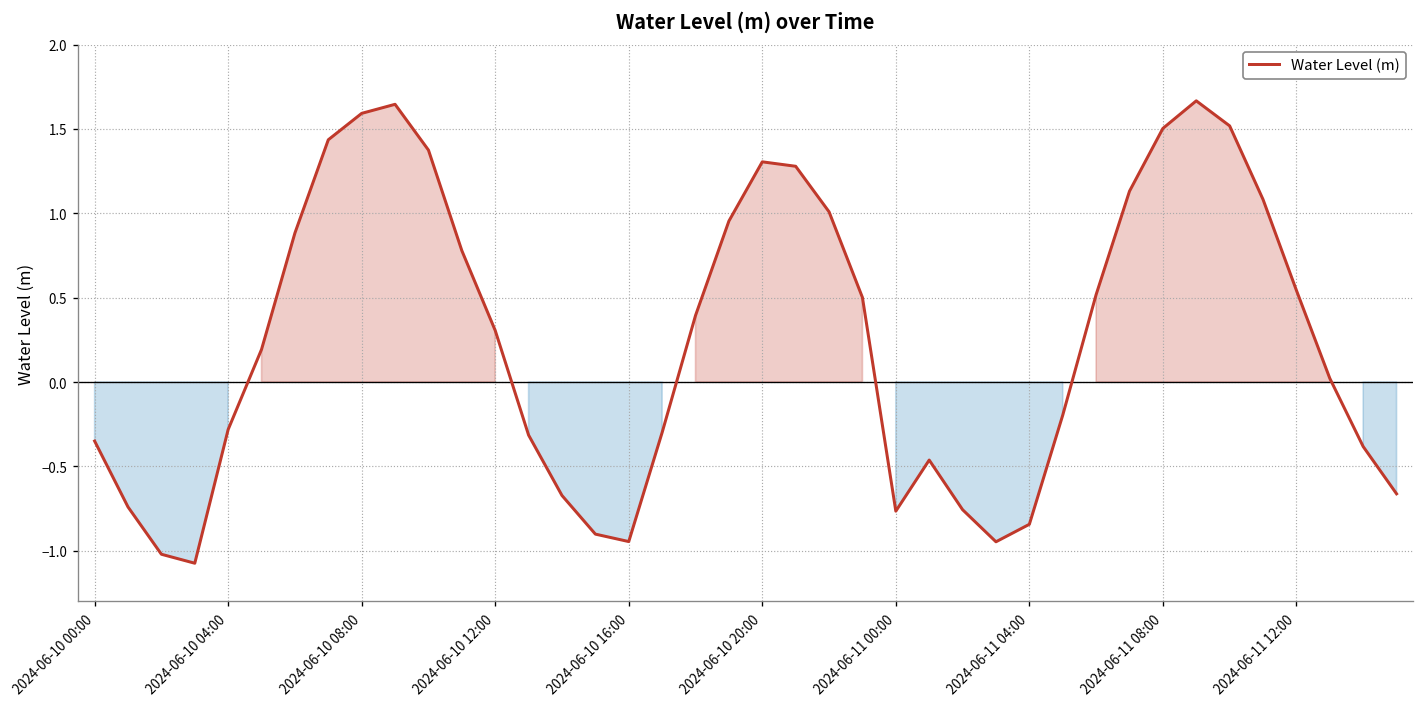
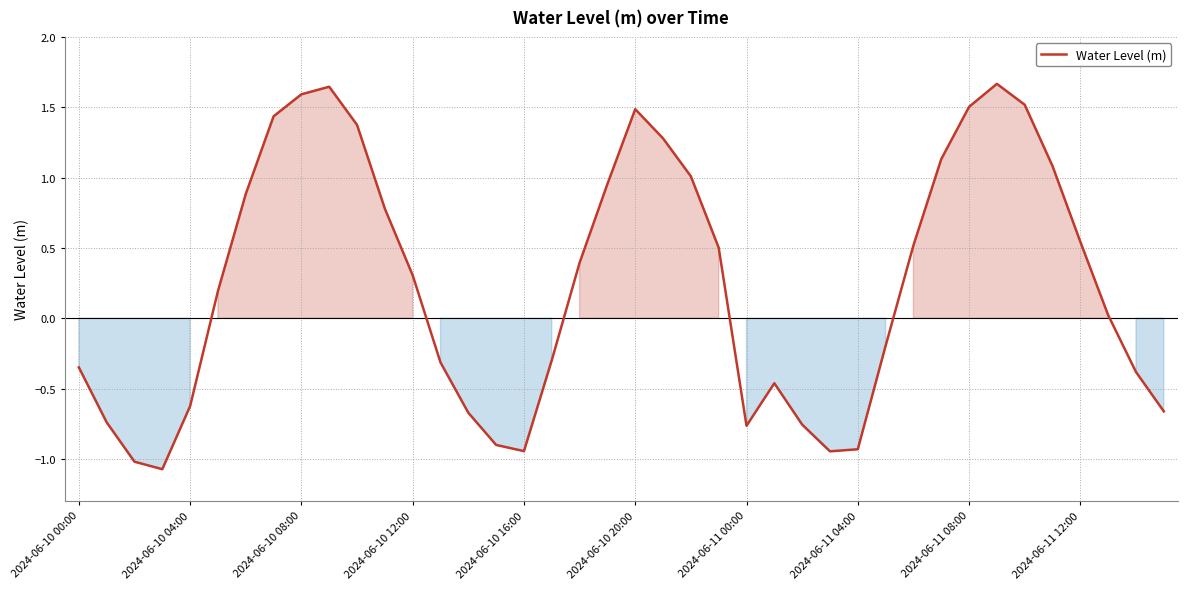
  {
    "2024-06-10 00:00": -0.35,
-   "2024-06-10 04:00": -0.28,
+   "2024-06-10 04:00": -0.63,
    "2024-06-10 08:00": 1.59,
    "2024-06-10 12:00": 0.31,
    "2024-06-10 16:00": -0.95,
-   "2024-06-10 20:00": 1.30,
+   "2024-06-10 20:00": 1.49,
    "2024-06-11 00:00": -0.76,
-   "2024-06-11 04:00": -0.84,
+   "2024-06-11 04:00": -0.93,
    "2024-06-11 08:00": 1.50,
    "2024-06-11 12:00": 0.54
  }
